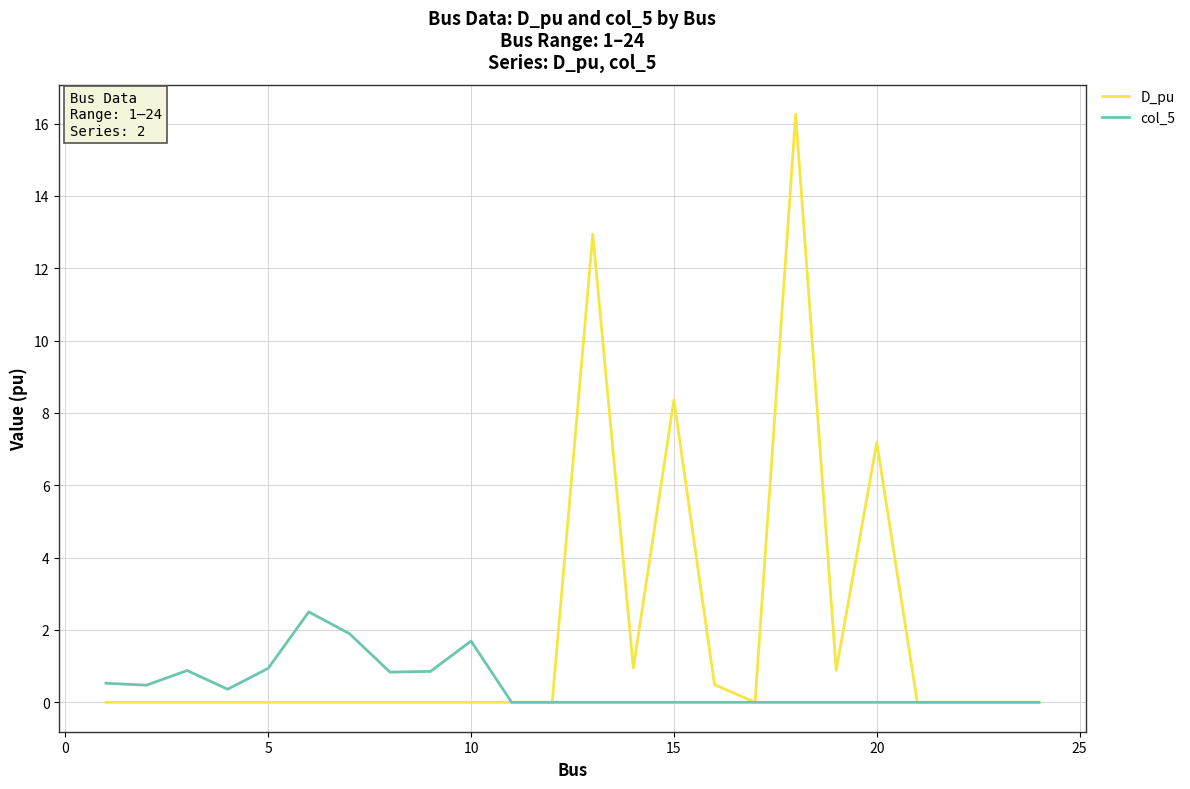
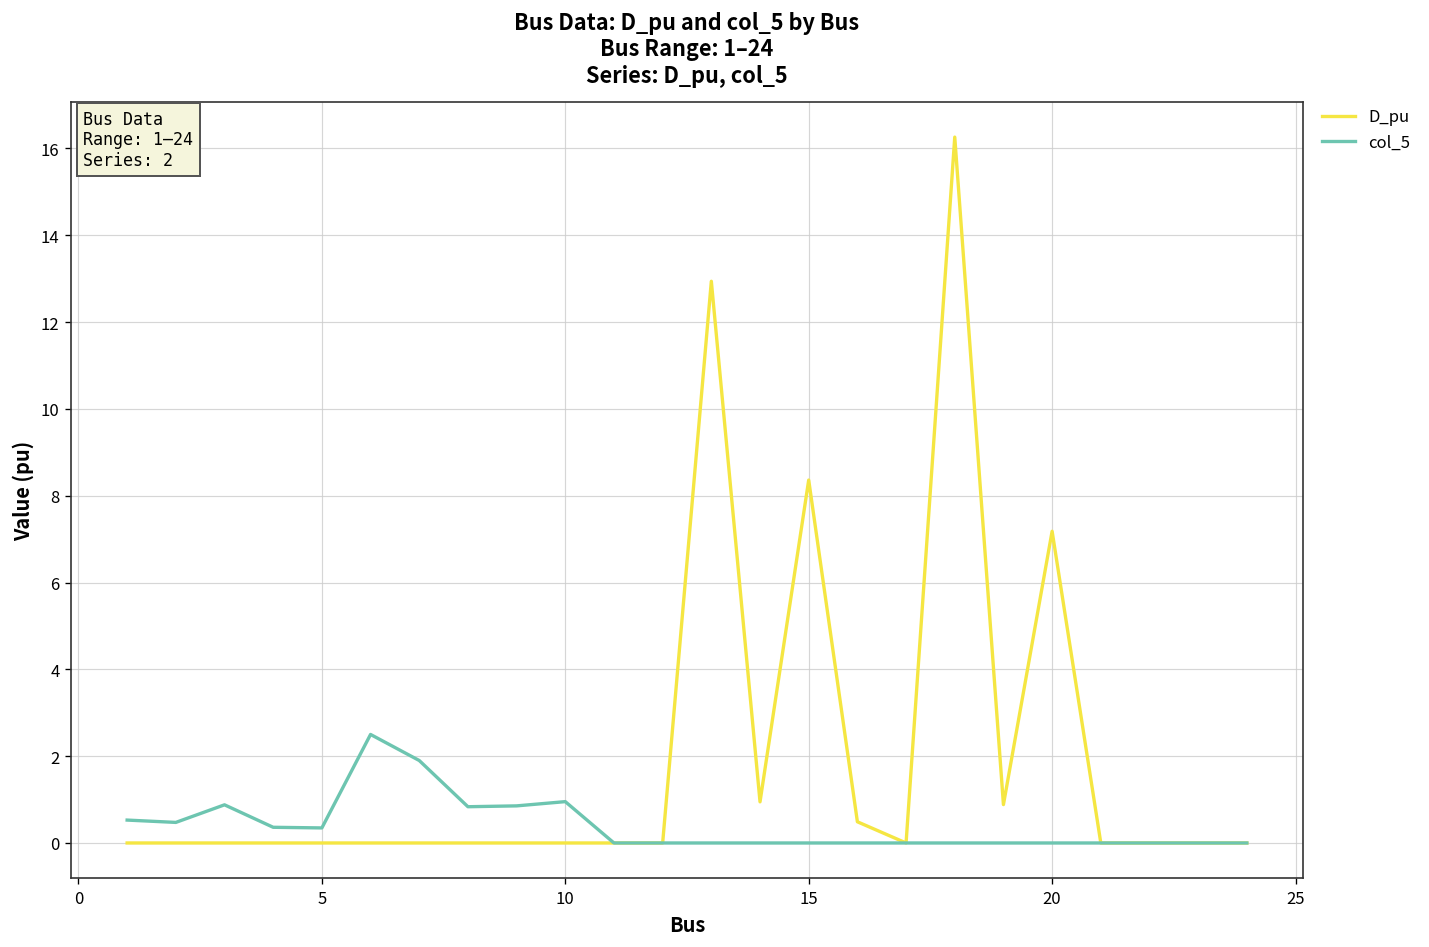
  {
    "D_pu": {
      "5": 0.0,
      "10": 0.0,
      "15": 8.4,
      "20": 7.2
    },
    "col_5": {
-     "5": 0.9,
-     "10": 1.7,
+     "5": 0.3,
+     "10": 1.0,
      "15": 0.0,
      "20": 0.0
    }
  }
